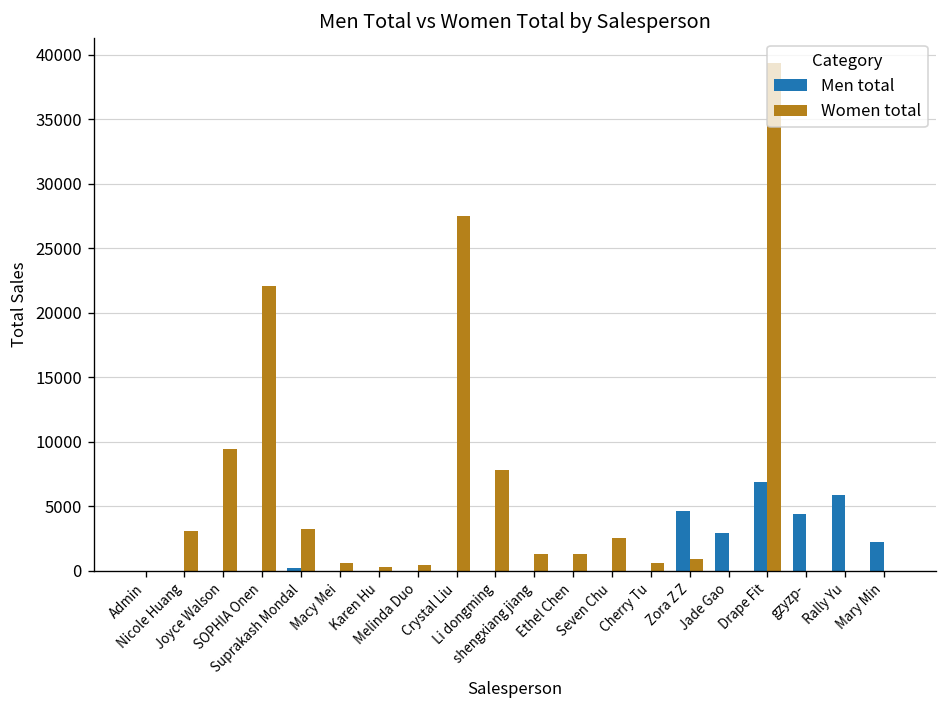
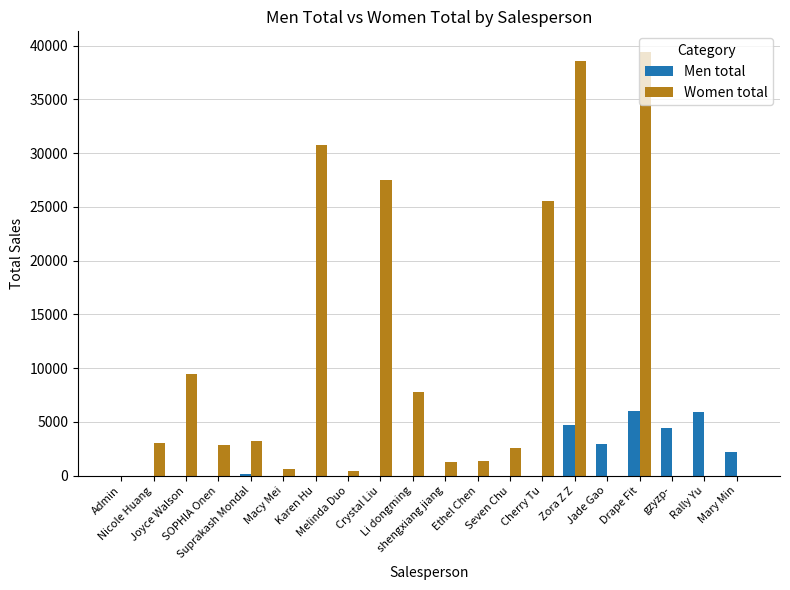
  {
    "Men total": {
      "Admin": 0,
      "Nicole Huang": 0,
      "Joyce Walson": 0,
      "SOPHIA Onen": 0,
      "Macy Mei": 0,
      "Karen Hu": 0,
      "Melinda Duo": 0,
      "Crystal Liu": 0,
      "Li dongming": 0,
      "shengxiang jiang": 0,
      "Ethel Chen": 0,
      "Seven Chu": 0,
      "Cherry Tu": 0,
      "Zora Z Z": 4700,
      "Jade Gao": 2900,
-     "Drape Fit": 6900,
+     "Drape Fit": 6000,
      "gzyzp-": 4400,
      "Rally Yu": 5900,
      "Mary Min": 2200
    },
    "Women total": {
      "Admin": 0,
      "Nicole Huang": 3100,
      "Joyce Walson": 9400,
-     "SOPHIA Onen": 22100,
+     "SOPHIA Onen": 2900,
      "Suprakash Mondal": 3200,
      "Macy Mei": 600,
-     "Karen Hu": 300,
+     "Karen Hu": 30800,
      "Melinda Duo": 400,
      "Crystal Liu": 27500,
      "Li dongming": 7800,
      "shengxiang jiang": 1300,
      "Ethel Chen": 1300,
      "Seven Chu": 2600,
-     "Cherry Tu": 600,
-     "Zora Z Z": 900,
+     "Cherry Tu": 25600,
+     "Zora Z Z": 38600,
      "Jade Gao": 0,
      "gzyzp-": 0,
      "Rally Yu": 0,
      "Mary Min": 0
    }
  }
